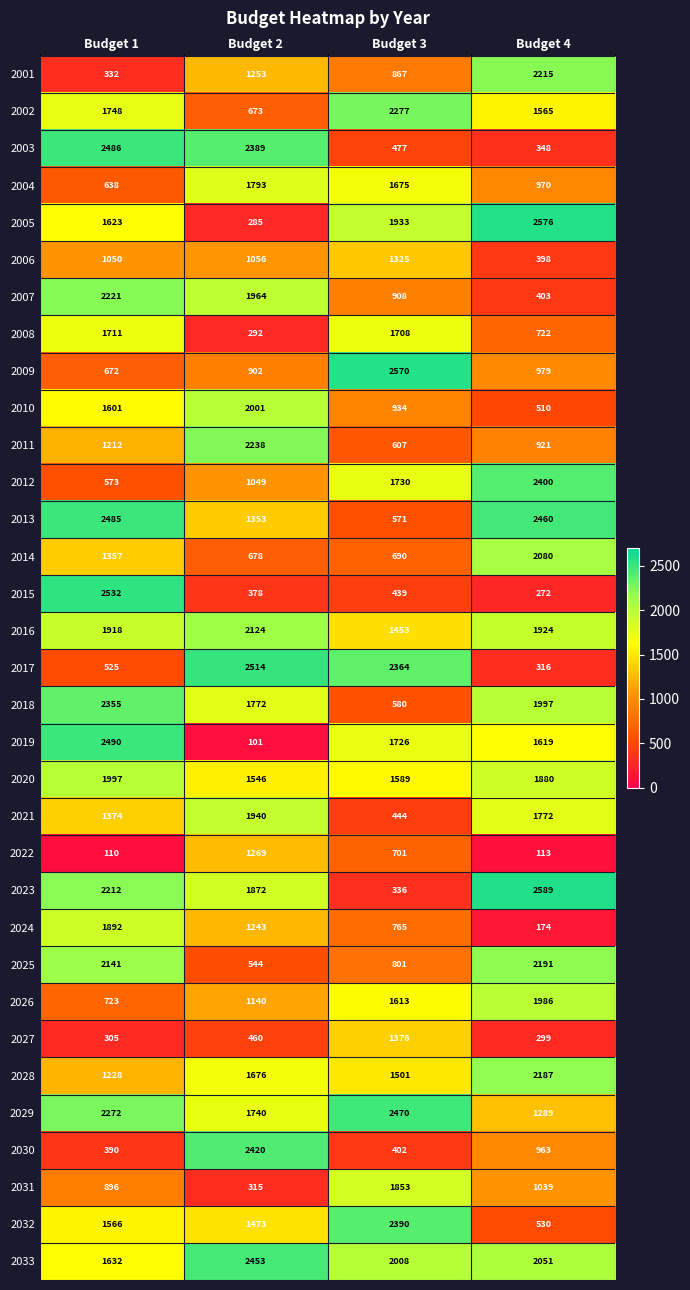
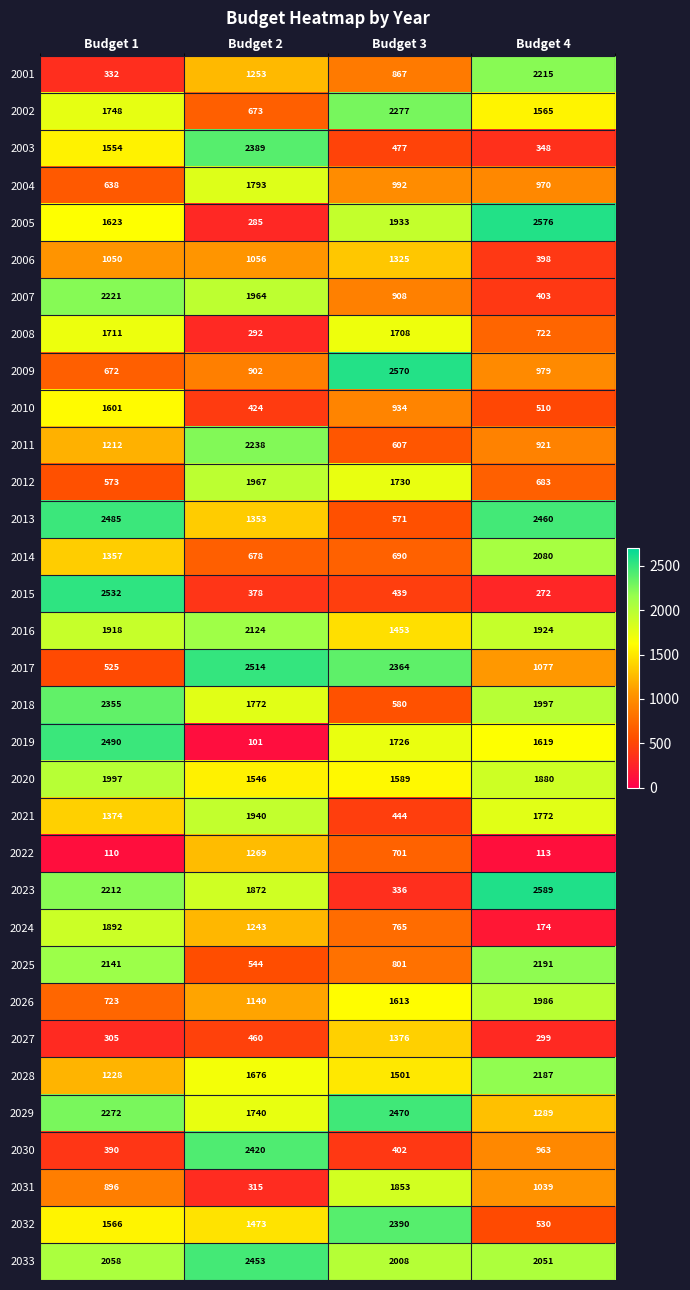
  {
    "2001": {
      "Budget 1": 332,
      "Budget 2": 1253,
      "Budget 3": 867,
      "Budget 4": 2215
    },
    "2002": {
      "Budget 1": 1748,
      "Budget 2": 673,
      "Budget 3": 2277,
      "Budget 4": 1565
    },
    "2003": {
-     "Budget 1": 2486,
+     "Budget 1": 1554,
      "Budget 2": 2389,
      "Budget 3": 477,
      "Budget 4": 348
    },
    "2004": {
      "Budget 1": 638,
      "Budget 2": 1793,
-     "Budget 3": 1675,
+     "Budget 3": 992,
      "Budget 4": 970
    },
    "2005": {
      "Budget 1": 1623,
      "Budget 2": 285,
      "Budget 3": 1933,
      "Budget 4": 2576
    },
    "2006": {
      "Budget 1": 1050,
      "Budget 2": 1056,
      "Budget 3": 1325,
      "Budget 4": 398
    },
    "2007": {
      "Budget 1": 2221,
      "Budget 2": 1964,
      "Budget 3": 908,
      "Budget 4": 403
    },
    "2008": {
      "Budget 1": 1711,
      "Budget 2": 292,
      "Budget 3": 1708,
      "Budget 4": 722
    },
    "2009": {
      "Budget 1": 672,
      "Budget 2": 902,
      "Budget 3": 2570,
      "Budget 4": 979
    },
    "2010": {
      "Budget 1": 1601,
-     "Budget 2": 2001,
+     "Budget 2": 424,
      "Budget 3": 934,
      "Budget 4": 510
    },
    "2011": {
      "Budget 1": 1212,
      "Budget 2": 2238,
      "Budget 3": 607,
      "Budget 4": 921
    },
    "2012": {
      "Budget 1": 573,
-     "Budget 2": 1049,
+     "Budget 2": 1967,
      "Budget 3": 1730,
-     "Budget 4": 2400
+     "Budget 4": 683
    },
    "2013": {
      "Budget 1": 2485,
      "Budget 2": 1353,
      "Budget 3": 571,
      "Budget 4": 2460
    },
    "2014": {
      "Budget 1": 1357,
      "Budget 2": 678,
      "Budget 3": 690,
      "Budget 4": 2080
    },
    "2015": {
      "Budget 1": 2532,
      "Budget 2": 378,
      "Budget 3": 439,
      "Budget 4": 272
    },
    "2016": {
      "Budget 1": 1918,
      "Budget 2": 2124,
      "Budget 3": 1453,
      "Budget 4": 1924
    },
    "2017": {
      "Budget 1": 525,
      "Budget 2": 2514,
      "Budget 3": 2364,
-     "Budget 4": 316
+     "Budget 4": 1077
    },
    "2018": {
      "Budget 1": 2355,
      "Budget 2": 1772,
      "Budget 3": 580,
      "Budget 4": 1997
    },
    "2019": {
      "Budget 1": 2490,
      "Budget 2": 101,
      "Budget 3": 1726,
      "Budget 4": 1619
    },
    "2020": {
      "Budget 1": 1997,
      "Budget 2": 1546,
      "Budget 3": 1589,
      "Budget 4": 1880
    },
    "2021": {
      "Budget 1": 1374,
      "Budget 2": 1940,
      "Budget 3": 444,
      "Budget 4": 1772
    },
    "2022": {
      "Budget 1": 110,
      "Budget 2": 1269,
      "Budget 3": 701,
      "Budget 4": 113
    },
    "2023": {
      "Budget 1": 2212,
      "Budget 2": 1872,
      "Budget 3": 336,
      "Budget 4": 2589
    },
    "2024": {
      "Budget 1": 1892,
      "Budget 2": 1243,
      "Budget 3": 765,
      "Budget 4": 174
    },
    "2025": {
      "Budget 1": 2141,
      "Budget 2": 544,
      "Budget 3": 801,
      "Budget 4": 2191
    },
    "2026": {
      "Budget 1": 723,
      "Budget 2": 1140,
      "Budget 3": 1613,
      "Budget 4": 1986
    },
    "2027": {
      "Budget 1": 305,
      "Budget 2": 460,
      "Budget 3": 1376,
      "Budget 4": 299
    },
    "2028": {
      "Budget 1": 1228,
      "Budget 2": 1676,
      "Budget 3": 1501,
      "Budget 4": 2187
    },
    "2029": {
      "Budget 1": 2272,
      "Budget 2": 1740,
      "Budget 3": 2470,
      "Budget 4": 1289
    },
    "2030": {
      "Budget 1": 390,
      "Budget 2": 2420,
      "Budget 3": 402,
      "Budget 4": 963
    },
    "2031": {
      "Budget 1": 896,
      "Budget 2": 315,
      "Budget 3": 1853,
      "Budget 4": 1039
    },
    "2032": {
      "Budget 1": 1566,
      "Budget 2": 1473,
      "Budget 3": 2390,
      "Budget 4": 530
    },
    "2033": {
-     "Budget 1": 1632,
+     "Budget 1": 2058,
      "Budget 2": 2453,
      "Budget 3": 2008,
      "Budget 4": 2051
    }
  }
